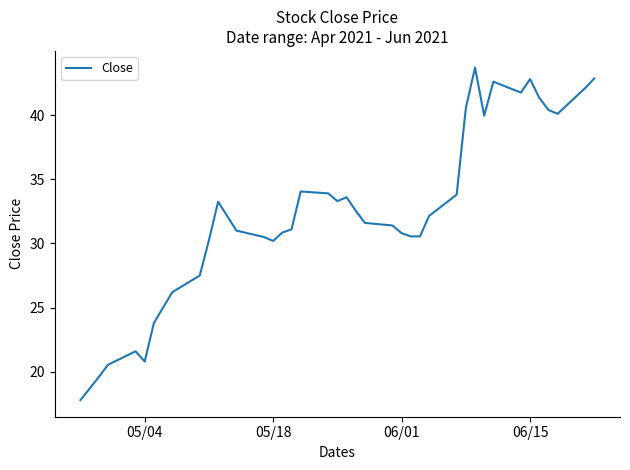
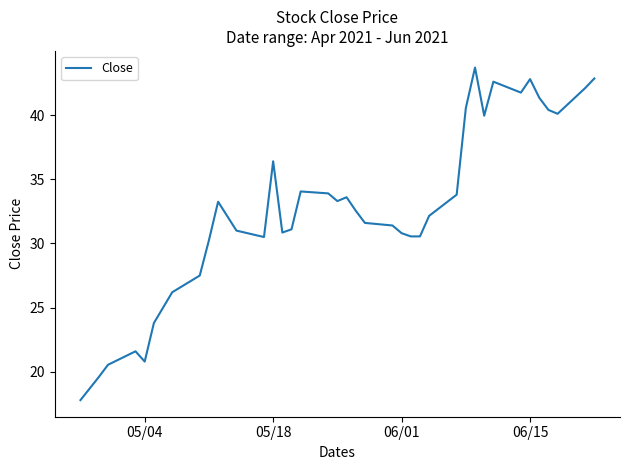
  {
    "05/04": 20.8,
-   "05/18": 30.2,
+   "05/18": 36.4,
    "06/01": 30.8,
    "06/15": 42.8
  }
